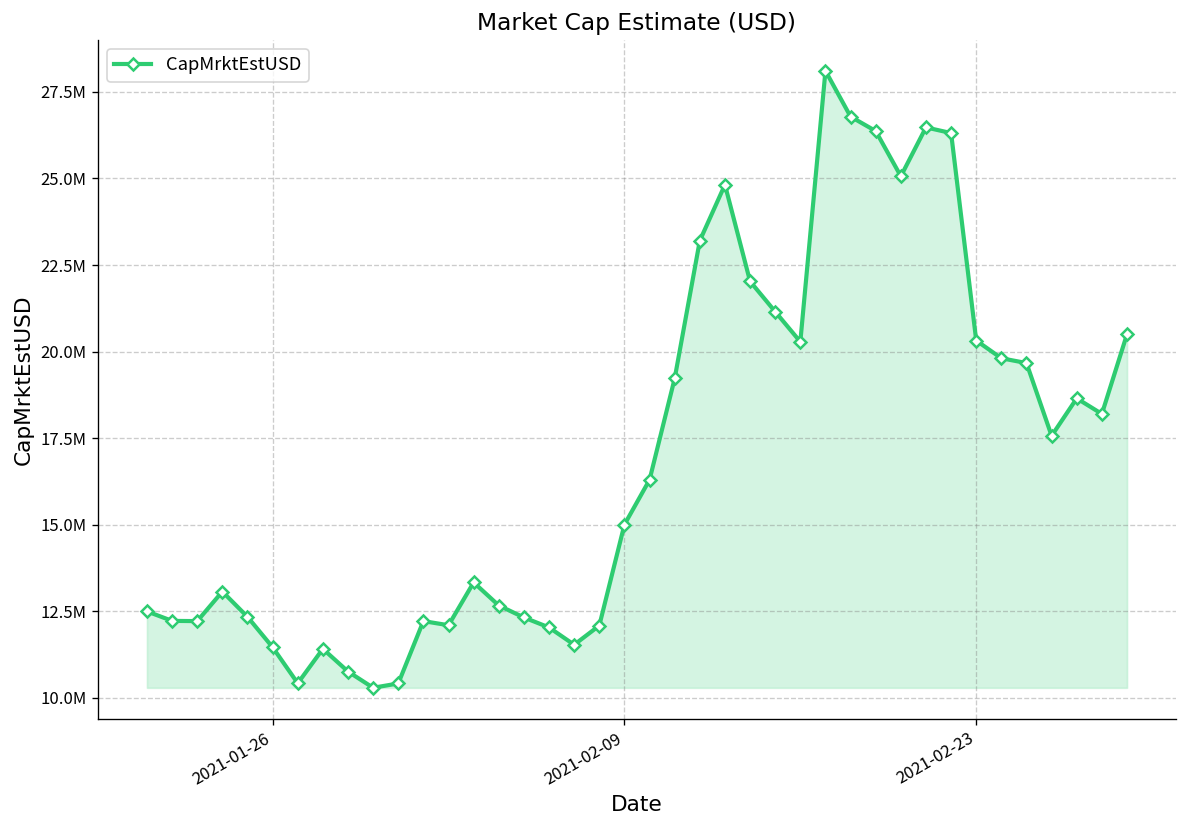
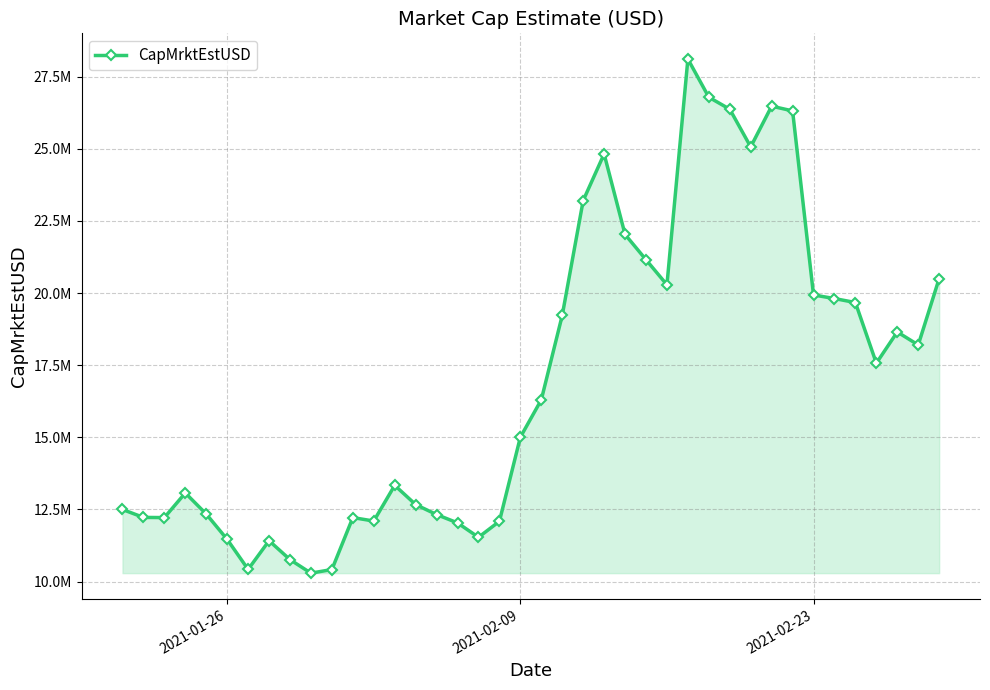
  {
    "2021-01-26": 11500000,
    "2021-02-09": 15000000,
-   "2021-02-23": 20300000
+   "2021-02-23": 19900000
  }
